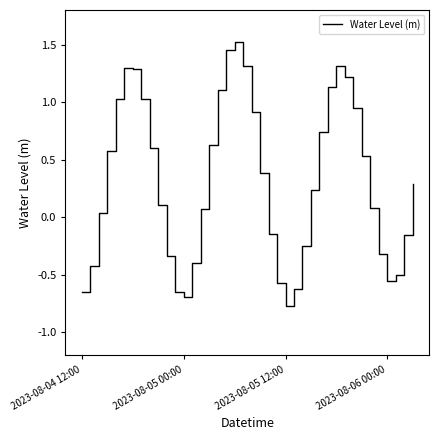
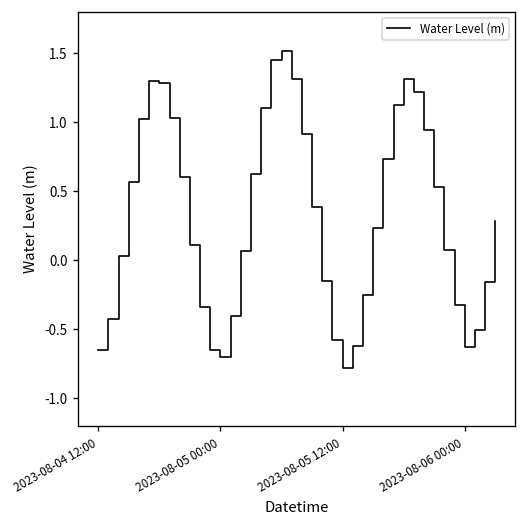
  {
    "2023-08-04 12:00": -0.65,
    "2023-08-05 00:00": -0.70,
    "2023-08-05 12:00": -0.78,
-   "2023-08-06 00:00": -0.56
+   "2023-08-06 00:00": -0.63
  }
